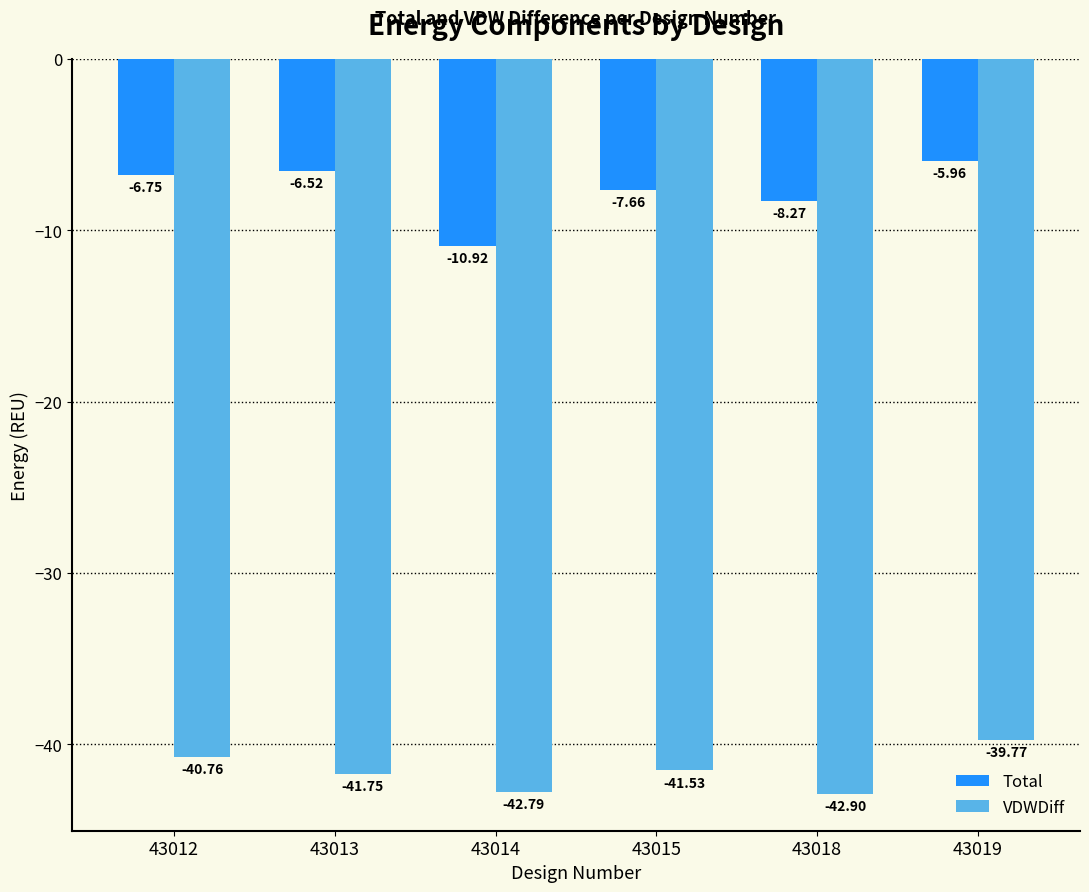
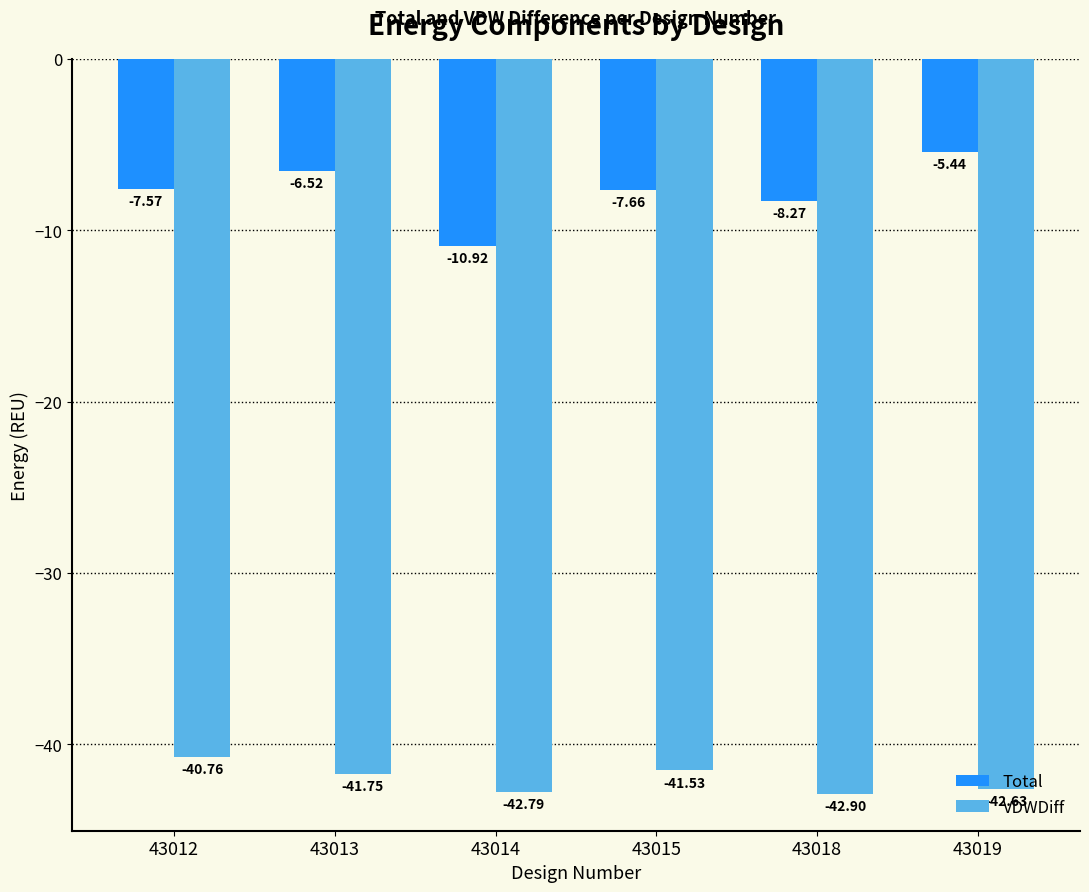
  {
    "Total": {
-     "43012": -6.75,
+     "43012": -7.57,
      "43013": -6.52,
      "43014": -10.92,
      "43015": -7.66,
      "43018": -8.27,
-     "43019": -5.96
+     "43019": -5.44
    },
    "VDWDiff": {
      "43012": -40.76,
      "43013": -41.75,
      "43014": -42.79,
      "43015": -41.53,
      "43018": -42.90,
-     "43019": -39.77
+     "43019": -42.63
    }
  }
